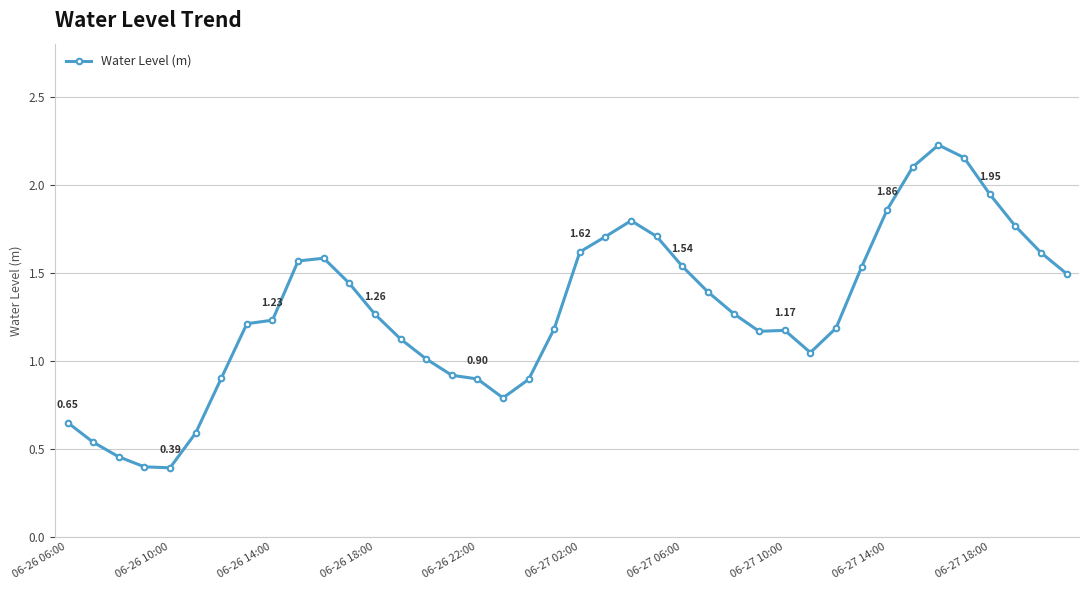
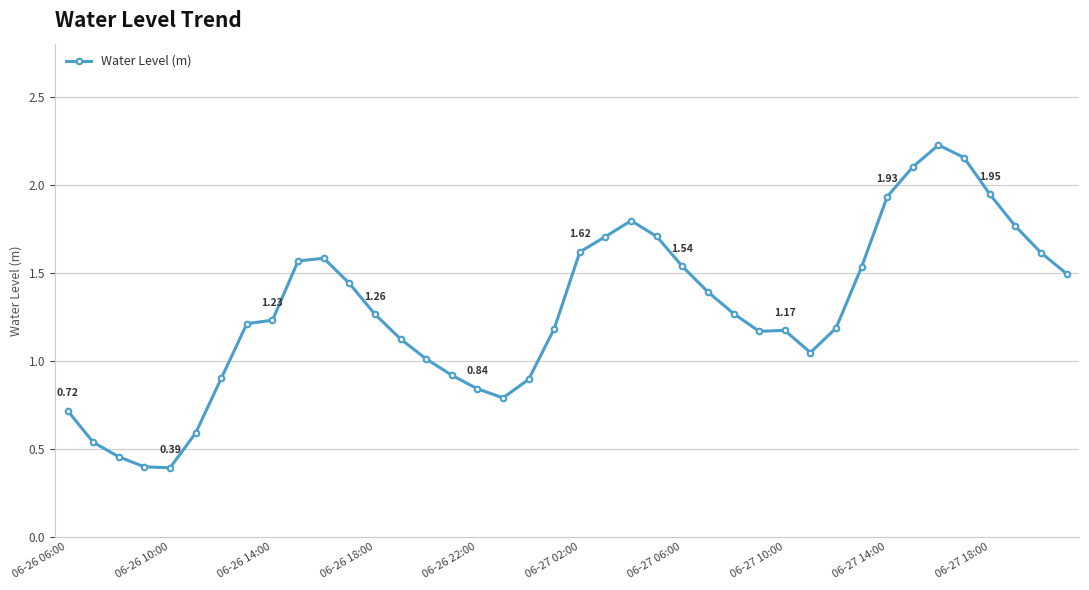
  {
-   "06-26 06:00": 0.65,
+   "06-26 06:00": 0.72,
    "06-26 10:00": 0.39,
    "06-26 14:00": 1.23,
    "06-26 18:00": 1.26,
-   "06-26 22:00": 0.90,
+   "06-26 22:00": 0.84,
    "06-27 02:00": 1.62,
    "06-27 06:00": 1.54,
    "06-27 10:00": 1.17,
-   "06-27 14:00": 1.86,
+   "06-27 14:00": 1.93,
    "06-27 18:00": 1.95
  }
